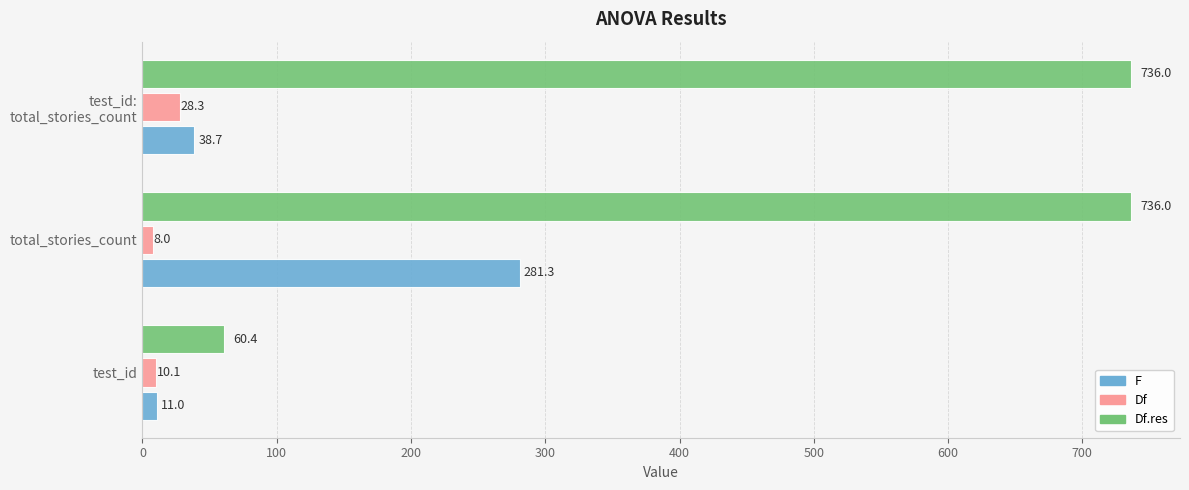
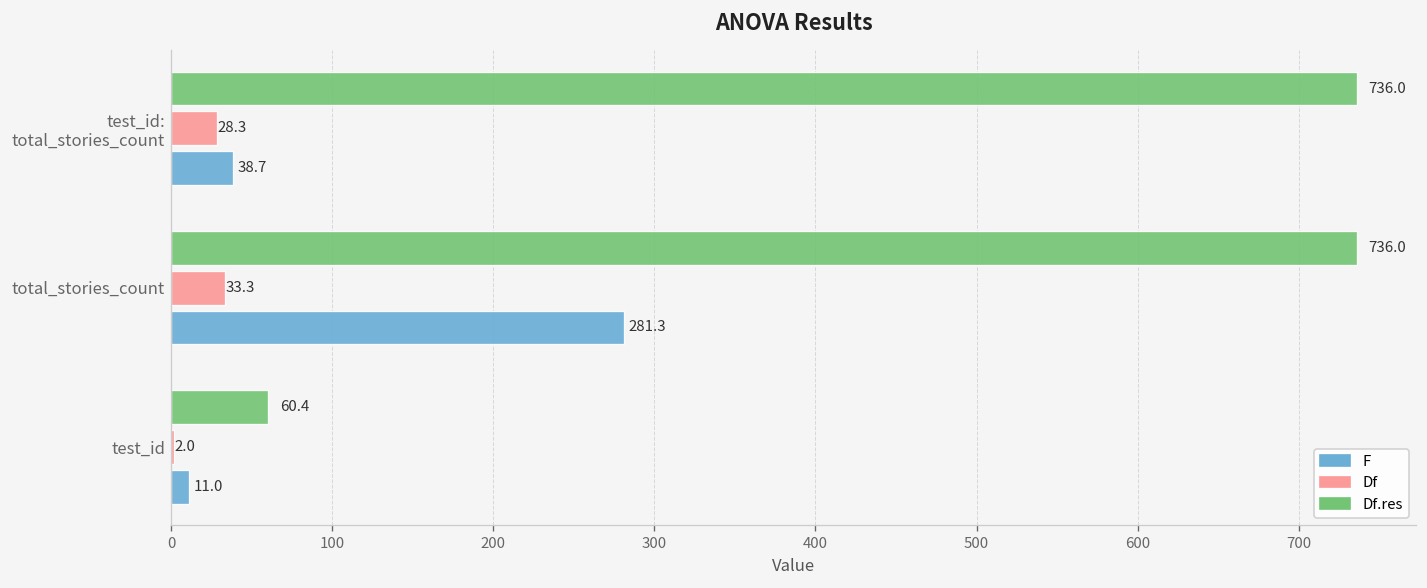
  {
    "F": {
      "test_id: total_stories_count": 38.7,
      "total_stories_count": 281.3,
      "test_id": 11.0
    },
    "Df": {
      "test_id: total_stories_count": 28.3,
-     "total_stories_count": 8.0,
-     "test_id": 10.1
+     "total_stories_count": 33.3,
+     "test_id": 2.0
    },
    "Df.res": {
      "test_id: total_stories_count": 736.0,
      "total_stories_count": 736.0,
      "test_id": 60.4
    }
  }
